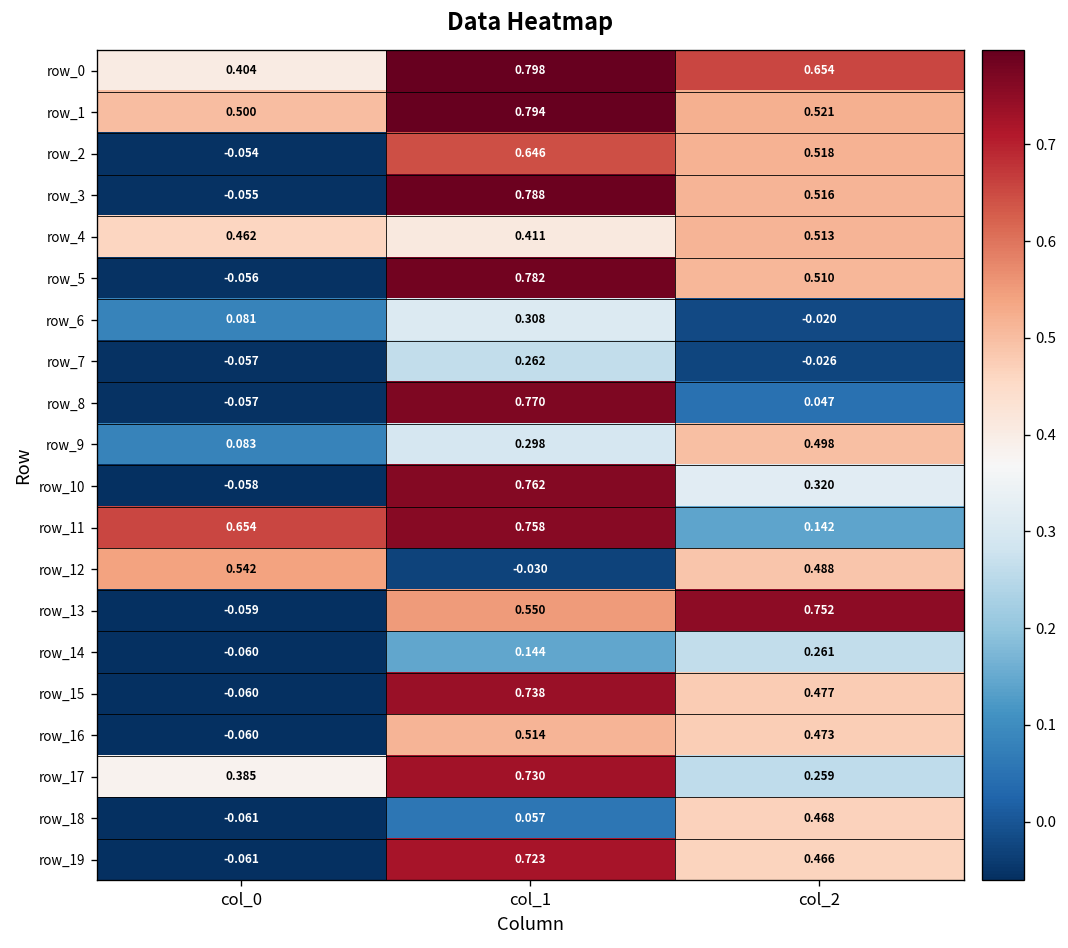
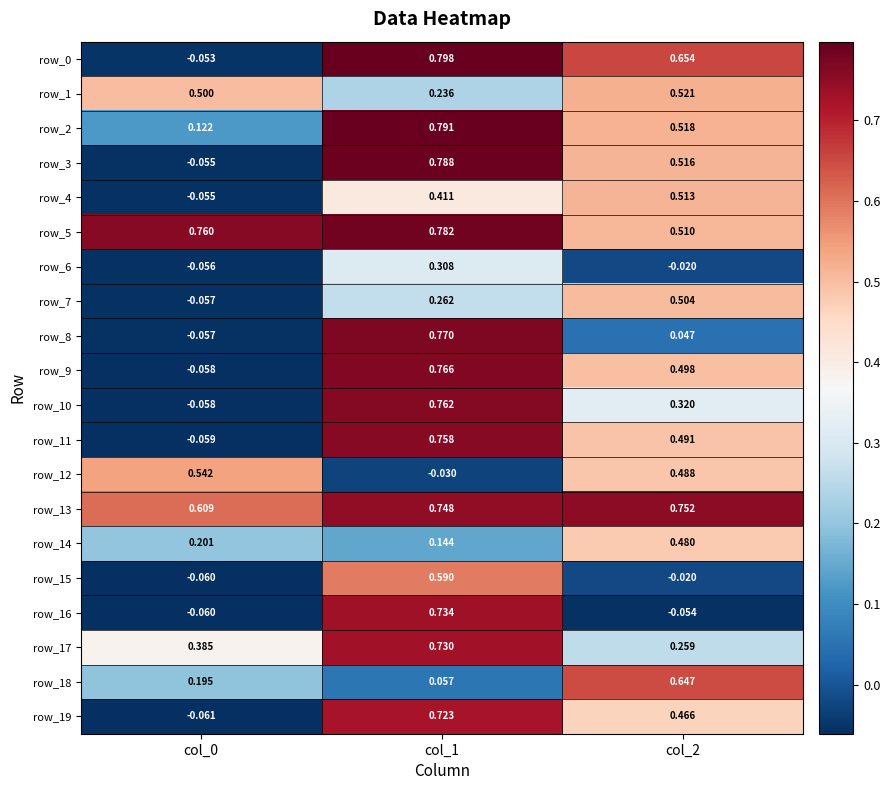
  {
    "row_0": {
-     "col_0": 0.404,
+     "col_0": -0.053,
      "col_1": 0.798,
      "col_2": 0.654
    },
    "row_1": {
      "col_0": 0.500,
-     "col_1": 0.794,
+     "col_1": 0.236,
      "col_2": 0.521
    },
    "row_2": {
-     "col_0": -0.054,
-     "col_1": 0.646,
+     "col_0": 0.122,
+     "col_1": 0.791,
      "col_2": 0.518
    },
    "row_3": {
      "col_0": -0.055,
      "col_1": 0.788,
      "col_2": 0.516
    },
    "row_4": {
-     "col_0": 0.462,
+     "col_0": -0.055,
      "col_1": 0.411,
      "col_2": 0.513
    },
    "row_5": {
-     "col_0": -0.056,
+     "col_0": 0.760,
      "col_1": 0.782,
      "col_2": 0.510
    },
    "row_6": {
-     "col_0": 0.081,
+     "col_0": -0.056,
      "col_1": 0.308,
      "col_2": -0.020
    },
    "row_7": {
      "col_0": -0.057,
      "col_1": 0.262,
-     "col_2": -0.026
+     "col_2": 0.504
    },
    "row_8": {
      "col_0": -0.057,
      "col_1": 0.770,
      "col_2": 0.047
    },
    "row_9": {
-     "col_0": 0.083,
-     "col_1": 0.298,
+     "col_0": -0.058,
+     "col_1": 0.766,
      "col_2": 0.498
    },
    "row_10": {
      "col_0": -0.058,
      "col_1": 0.762,
      "col_2": 0.320
    },
    "row_11": {
-     "col_0": 0.654,
+     "col_0": -0.059,
      "col_1": 0.758,
-     "col_2": 0.142
+     "col_2": 0.491
    },
    "row_12": {
      "col_0": 0.542,
      "col_1": -0.030,
      "col_2": 0.488
    },
    "row_13": {
-     "col_0": -0.059,
-     "col_1": 0.550,
+     "col_0": 0.609,
+     "col_1": 0.748,
      "col_2": 0.752
    },
    "row_14": {
-     "col_0": -0.060,
+     "col_0": 0.201,
      "col_1": 0.144,
-     "col_2": 0.261
+     "col_2": 0.480
    },
    "row_15": {
      "col_0": -0.060,
-     "col_1": 0.738,
-     "col_2": 0.477
+     "col_1": 0.590,
+     "col_2": -0.020
    },
    "row_16": {
      "col_0": -0.060,
-     "col_1": 0.514,
-     "col_2": 0.473
+     "col_1": 0.734,
+     "col_2": -0.054
    },
    "row_17": {
      "col_0": 0.385,
      "col_1": 0.730,
      "col_2": 0.259
    },
    "row_18": {
-     "col_0": -0.061,
+     "col_0": 0.195,
      "col_1": 0.057,
-     "col_2": 0.468
+     "col_2": 0.647
    },
    "row_19": {
      "col_0": -0.061,
      "col_1": 0.723,
      "col_2": 0.466
    }
  }
